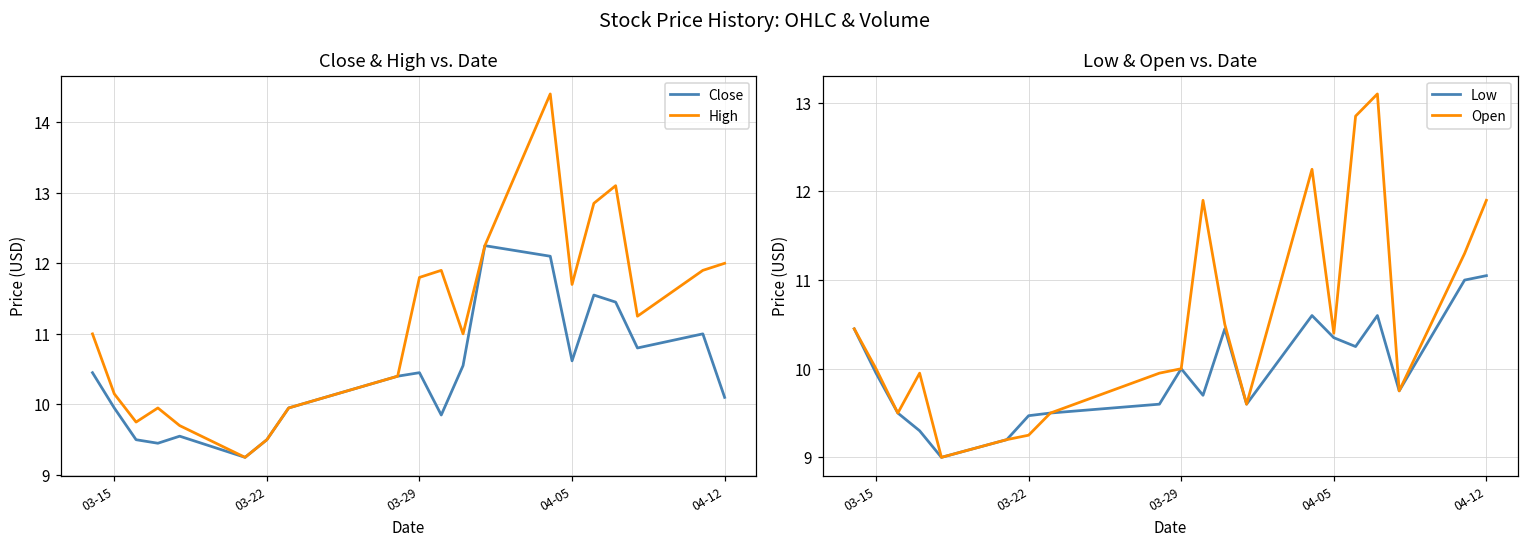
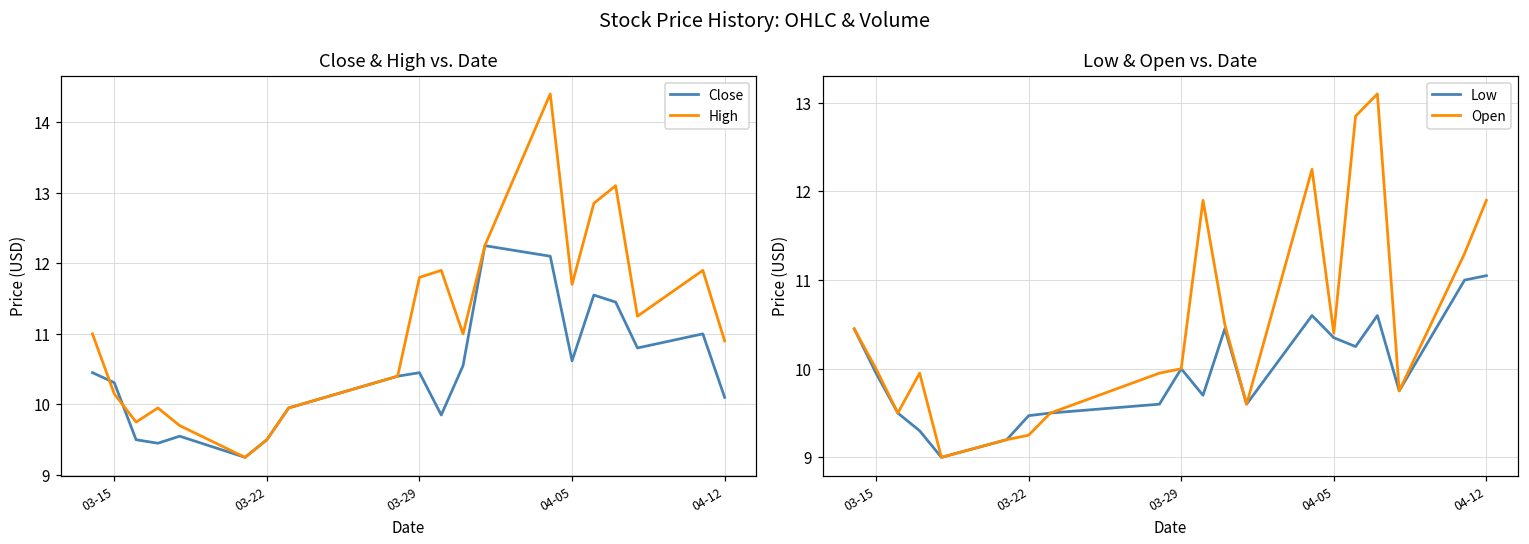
  {
    "Close & High vs. Date": {
      "Close": {
-       "03-15": 9.9,
+       "03-15": 10.3,
        "03-29": 10.4,
        "04-05": 10.6,
        "04-12": 10.1
      },
      "High": {
        "03-15": 10.1,
        "03-29": 11.8,
        "04-05": 11.7,
-       "04-12": 12.0
+       "04-12": 10.9
      }
    },
    "Low & Open vs. Date": {
      "Low": {
        "03-15": 9.9,
        "03-22": 9.5,
        "04-05": 10.4,
        "04-12": 11.1
      },
      "Open": {
        "03-15": 10.0,
        "03-22": 9.3,
        "04-05": 10.4,
        "04-12": 11.9
      }
    }
  }
